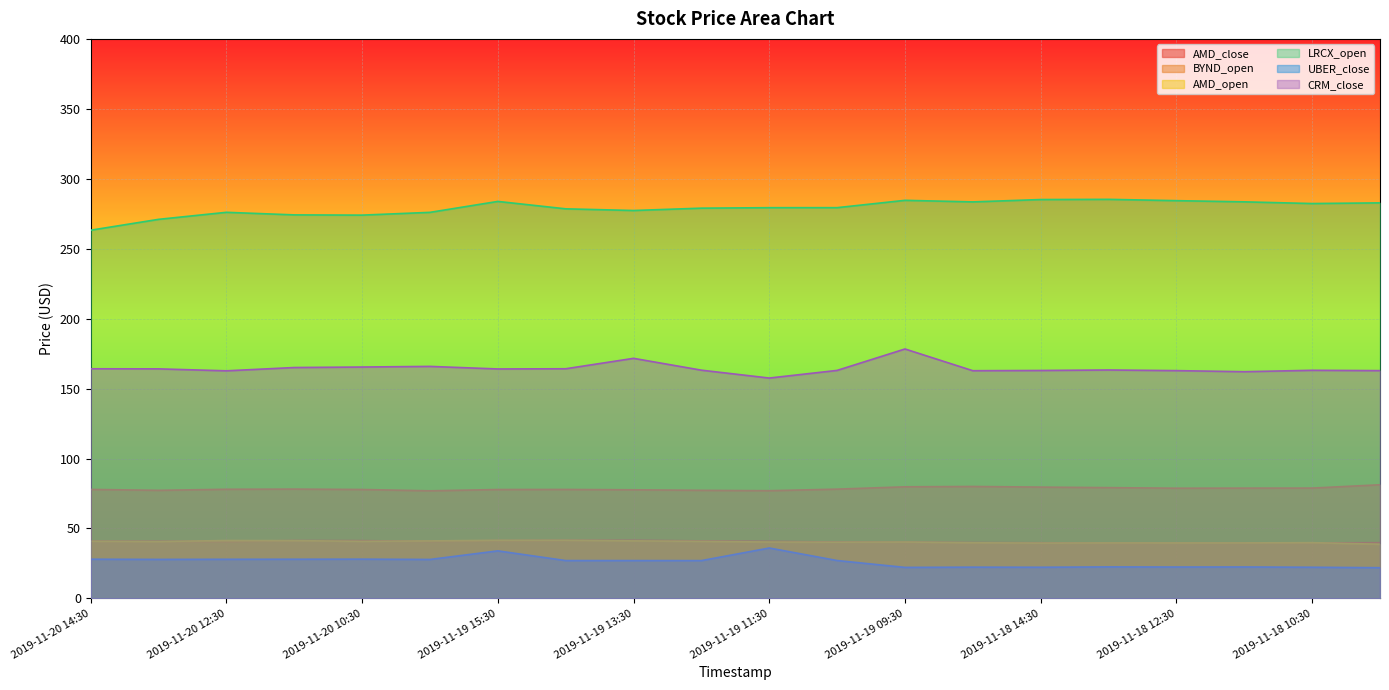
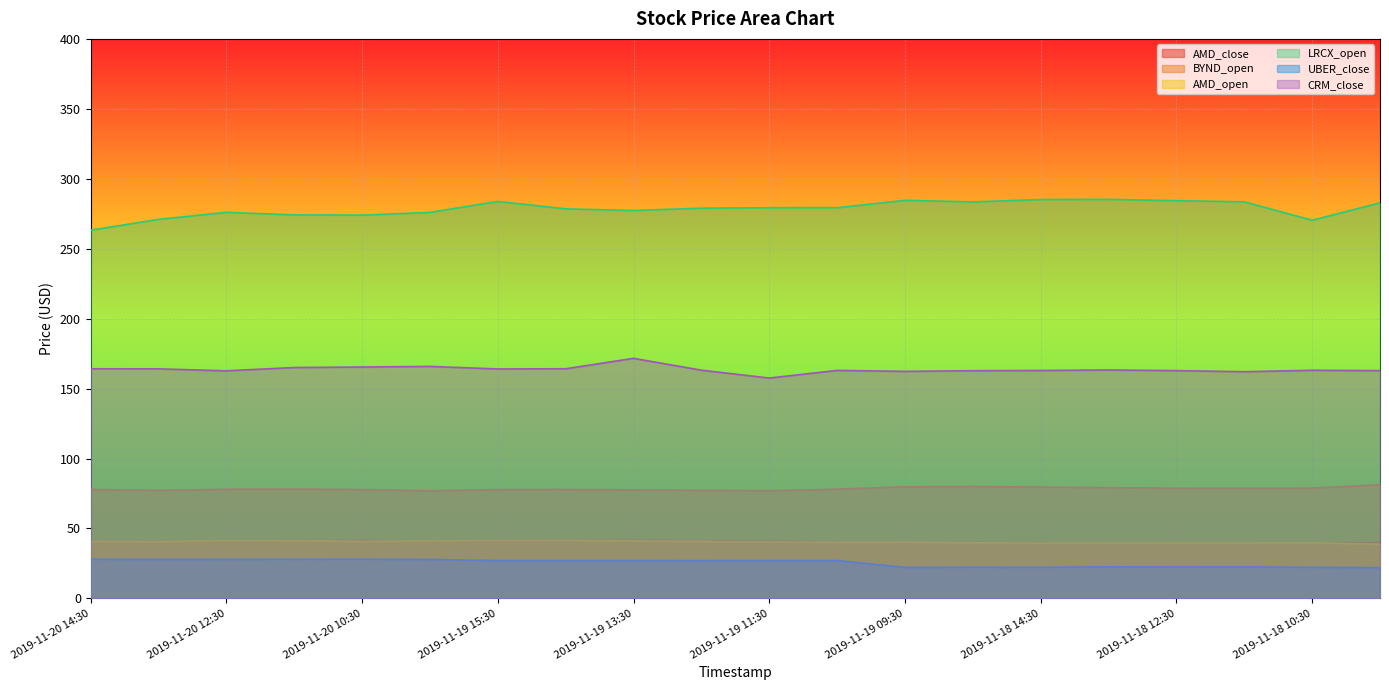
  {
    "LRCX_open": {
      "2019-11-20 14:30": 263,
      "2019-11-20 12:30": 276,
      "2019-11-20 10:30": 274,
      "2019-11-19 15:30": 284,
      "2019-11-19 13:30": 277,
      "2019-11-19 11:30": 279,
      "2019-11-19 09:30": 285,
      "2019-11-18 14:30": 285,
      "2019-11-18 12:30": 284,
-     "2019-11-18 10:30": 282
+     "2019-11-18 10:30": 270
    },
    "UBER_close": {
      "2019-11-20 14:30": 28,
      "2019-11-20 12:30": 28,
      "2019-11-20 10:30": 28,
-     "2019-11-19 15:30": 34,
+     "2019-11-19 15:30": 27,
      "2019-11-19 13:30": 27,
-     "2019-11-19 11:30": 36,
+     "2019-11-19 11:30": 27,
      "2019-11-19 09:30": 22,
      "2019-11-18 14:30": 22,
      "2019-11-18 12:30": 22,
      "2019-11-18 10:30": 22
    },
    "CRM_close": {
      "2019-11-20 14:30": 164,
      "2019-11-20 12:30": 163,
      "2019-11-20 10:30": 165,
      "2019-11-19 15:30": 164,
      "2019-11-19 13:30": 172,
      "2019-11-19 11:30": 158,
-     "2019-11-19 09:30": 178,
+     "2019-11-19 09:30": 162,
      "2019-11-18 14:30": 163,
      "2019-11-18 12:30": 163,
      "2019-11-18 10:30": 163
    }
  }
